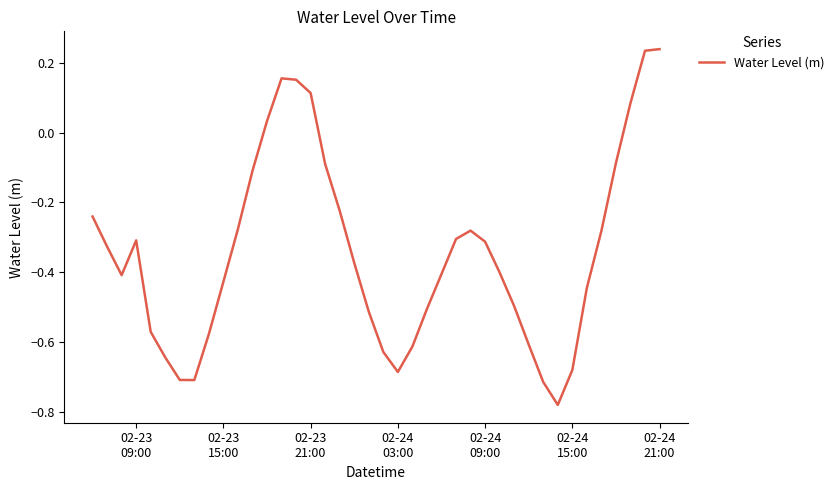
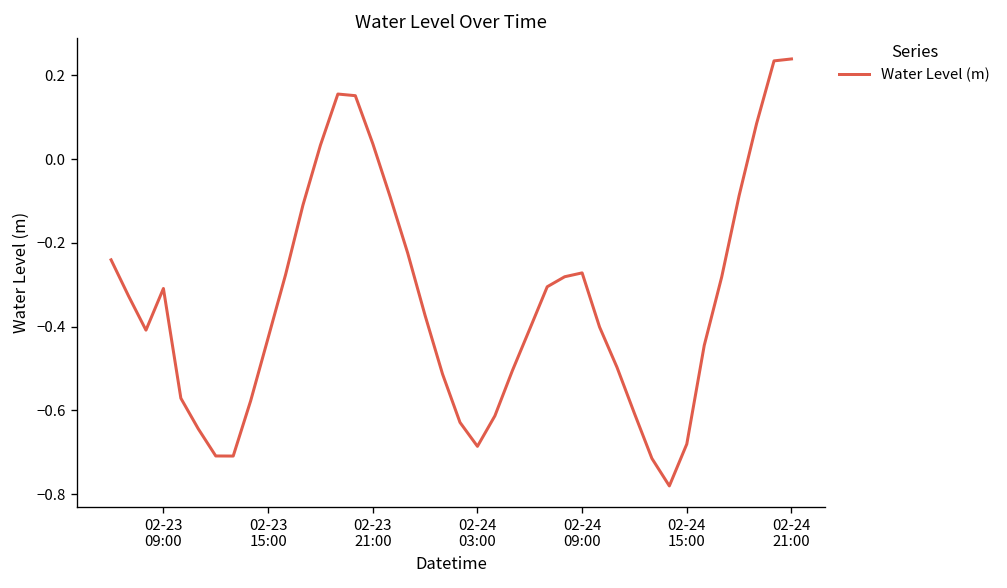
  {
    "02-23 09:00": -0.31,
    "02-23 15:00": -0.43,
-   "02-23 21:00": 0.11,
+   "02-23 21:00": 0.04,
    "02-24 03:00": -0.69,
-   "02-24 09:00": -0.31,
+   "02-24 09:00": -0.27,
    "02-24 15:00": -0.68,
    "02-24 21:00": 0.24
  }
